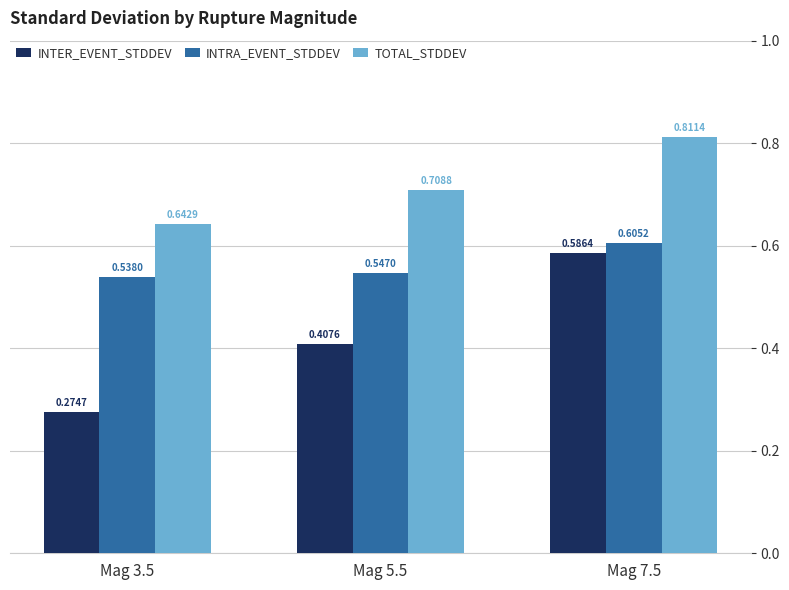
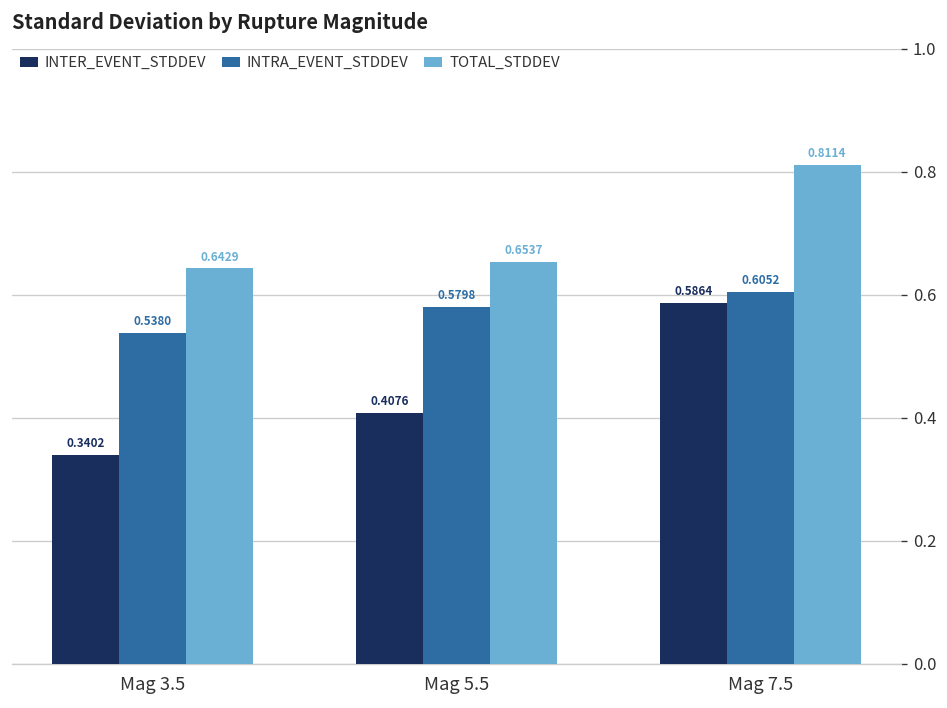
  {
    "INTER_EVENT_STDDEV": {
-     "Mag 3.5": 0.2747,
+     "Mag 3.5": 0.3402,
      "Mag 5.5": 0.4076,
      "Mag 7.5": 0.5864
    },
    "INTRA_EVENT_STDDEV": {
      "Mag 3.5": 0.5380,
-     "Mag 5.5": 0.5470,
+     "Mag 5.5": 0.5798,
      "Mag 7.5": 0.6052
    },
    "TOTAL_STDDEV": {
      "Mag 3.5": 0.6429,
-     "Mag 5.5": 0.7088,
+     "Mag 5.5": 0.6537,
      "Mag 7.5": 0.8114
    }
  }
